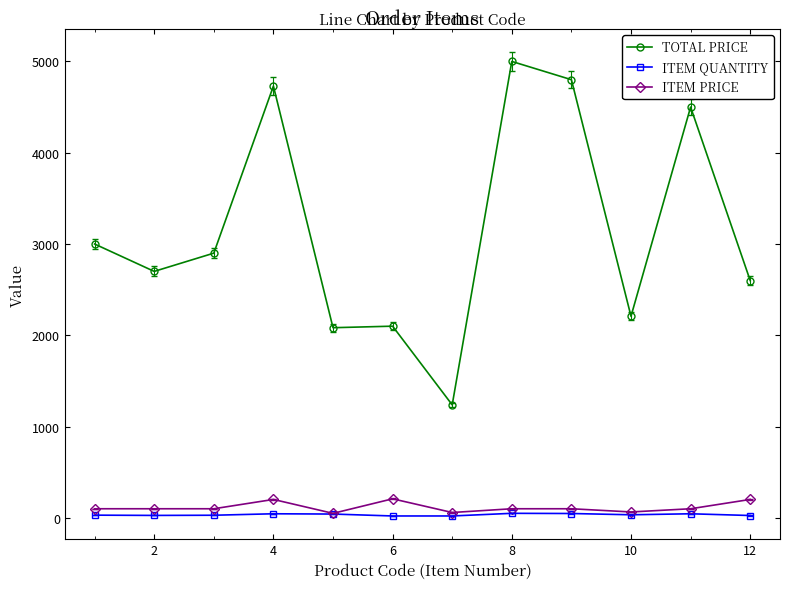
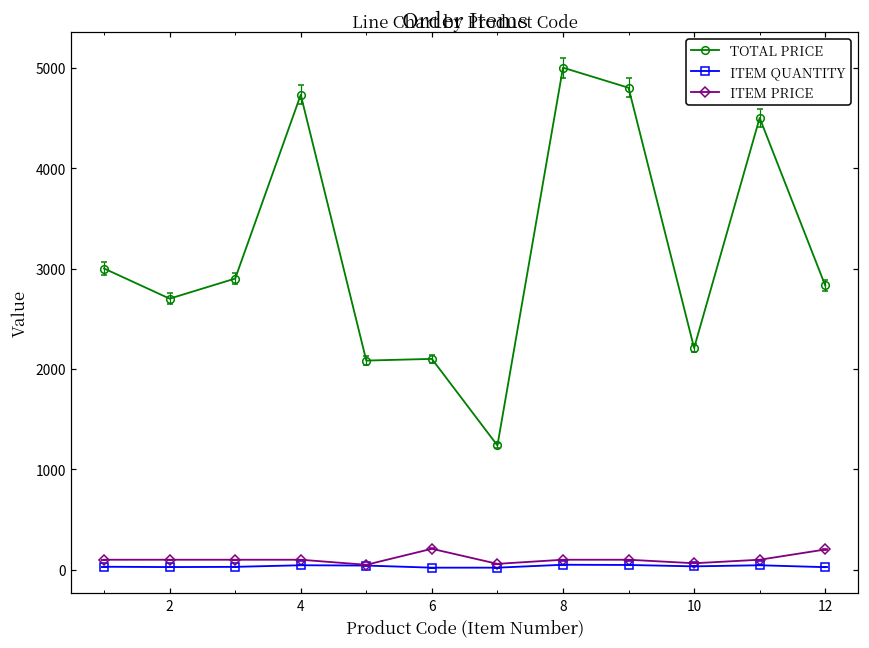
  {
    "TOTAL PRICE": {
      "2": 2700,
      "4": 4700,
      "6": 2100,
      "8": 5000,
      "10": 2200,
-     "12": 2600
+     "12": 2800
    },
    "ITEM PRICE": {
-     "4": 200
+     "4": 100
    }
  }
